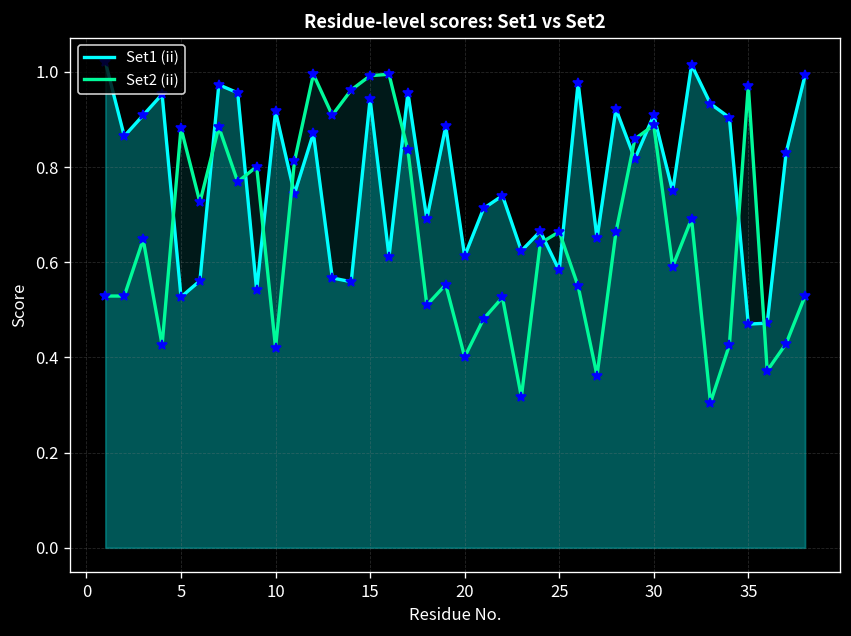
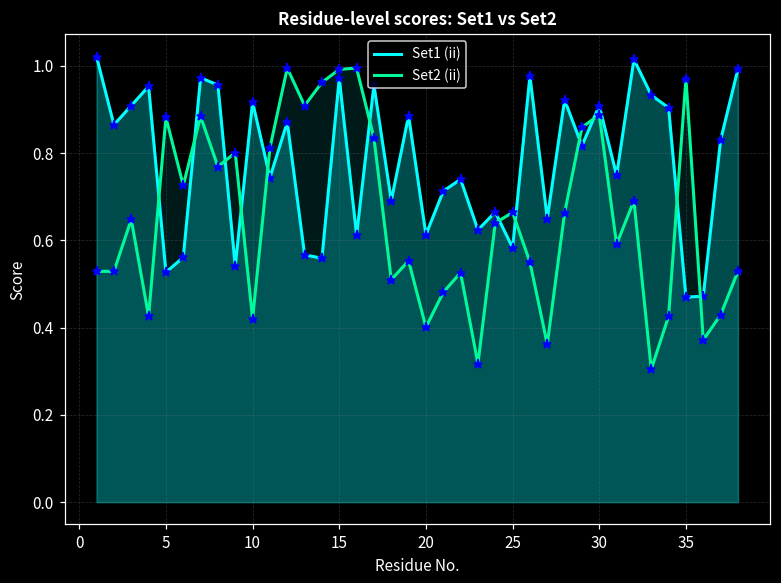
  {
    "Set1 (ii)": {
      "5": 0.53,
      "10": 0.92,
-     "15": 0.94,
+     "15": 0.97,
      "20": 0.61,
      "25": 0.58,
      "30": 0.91,
      "35": 0.47
    },
    "Set2 (ii)": {
      "5": 0.88,
      "10": 0.42,
      "15": 0.99,
      "20": 0.40,
      "25": 0.66,
      "30": 0.89,
      "35": 0.97
    }
  }
